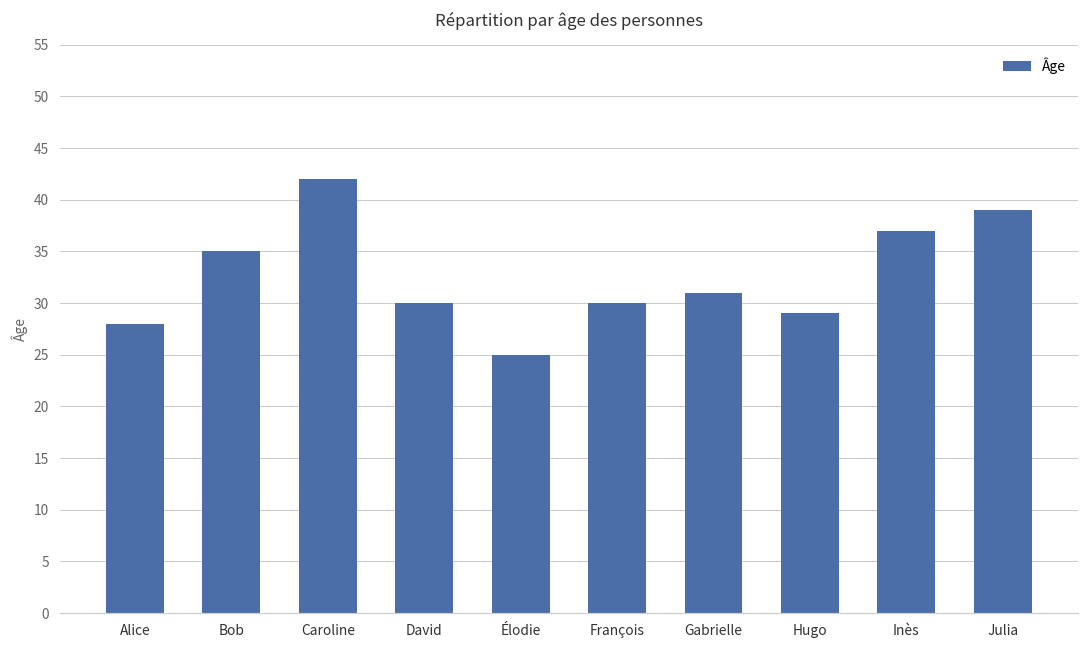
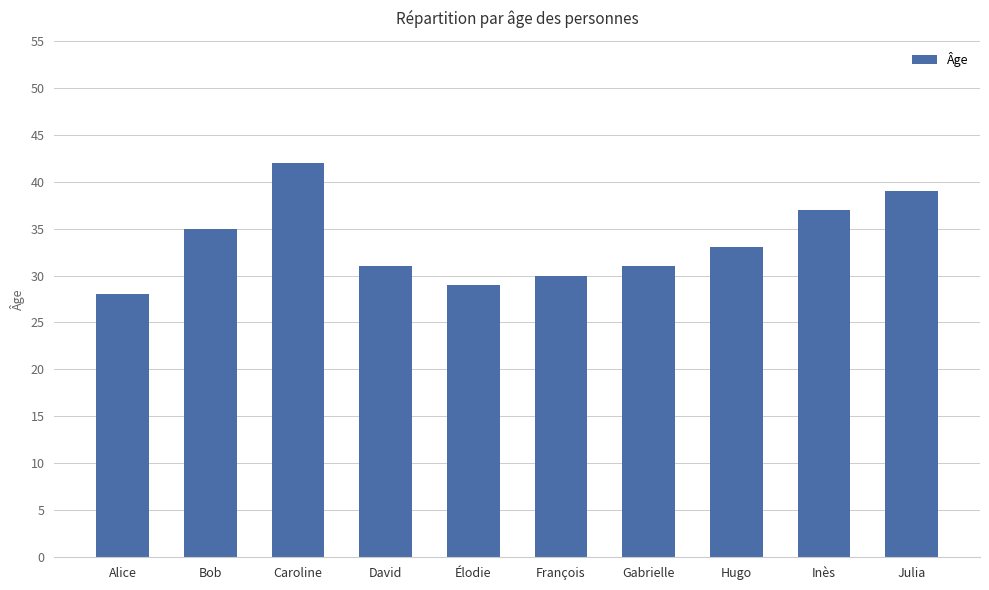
  {
    "Alice": 28,
    "Bob": 35,
    "Caroline": 42,
-   "David": 30,
-   "Élodie": 25,
+   "David": 31,
+   "Élodie": 29,
    "François": 30,
    "Gabrielle": 31,
-   "Hugo": 29,
+   "Hugo": 33,
    "Inès": 37,
    "Julia": 39
  }
